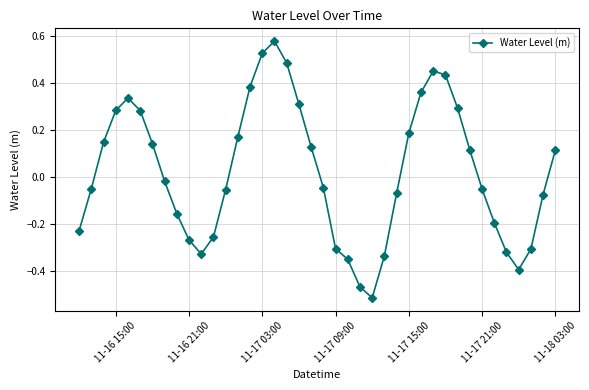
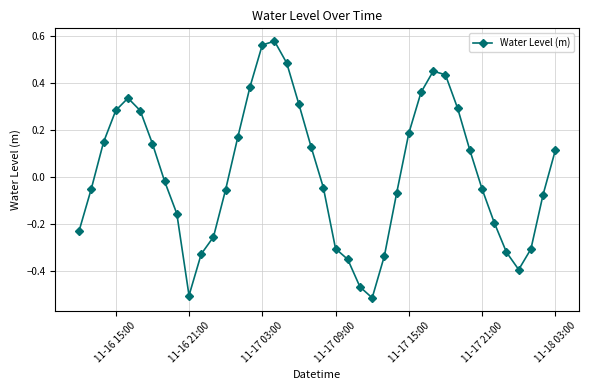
  {
    "11-16 15:00": 0.28,
-   "11-16 21:00": -0.27,
-   "11-17 03:00": 0.53,
+   "11-16 21:00": -0.51,
+   "11-17 03:00": 0.56,
    "11-17 09:00": -0.31,
    "11-17 15:00": 0.19,
    "11-17 21:00": -0.05,
    "11-18 03:00": 0.11
  }
